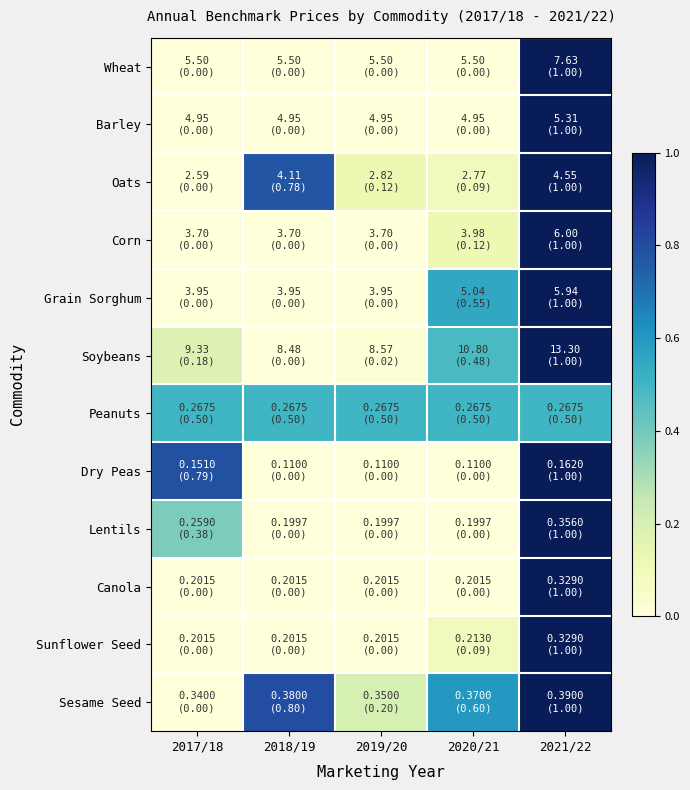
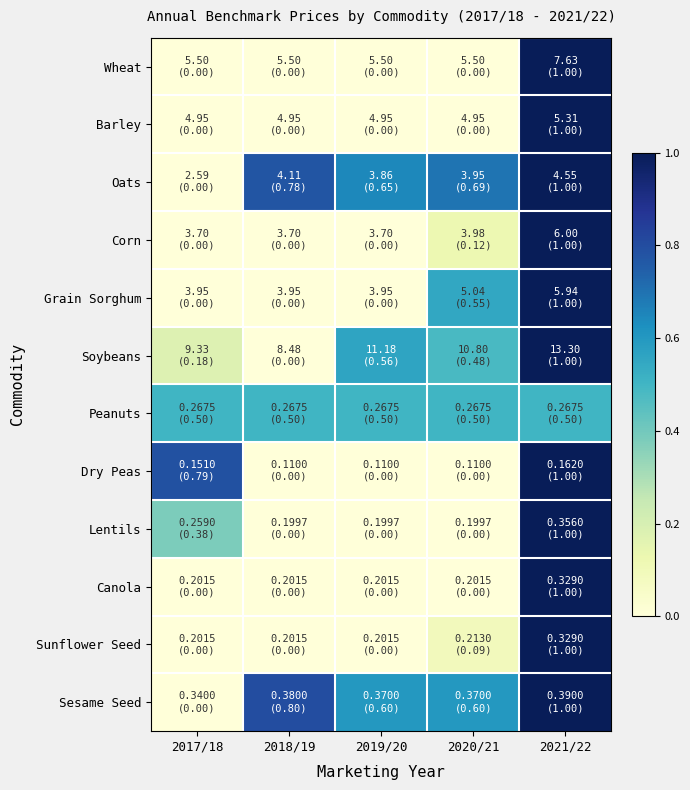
  {
    "Oats": {
-     "2019/20": "2.82 (0.12)",
-     "2020/21": "2.77 (0.09)"
+     "2019/20": "3.86 (0.65)",
+     "2020/21": "3.95 (0.69)"
    },
    "Soybeans": {
-     "2019/20": "8.57 (0.02)"
+     "2019/20": "11.18 (0.56)"
    },
    "Sesame Seed": {
-     "2019/20": "0.3500 (0.20)"
+     "2019/20": "0.3700 (0.60)"
    }
  }
